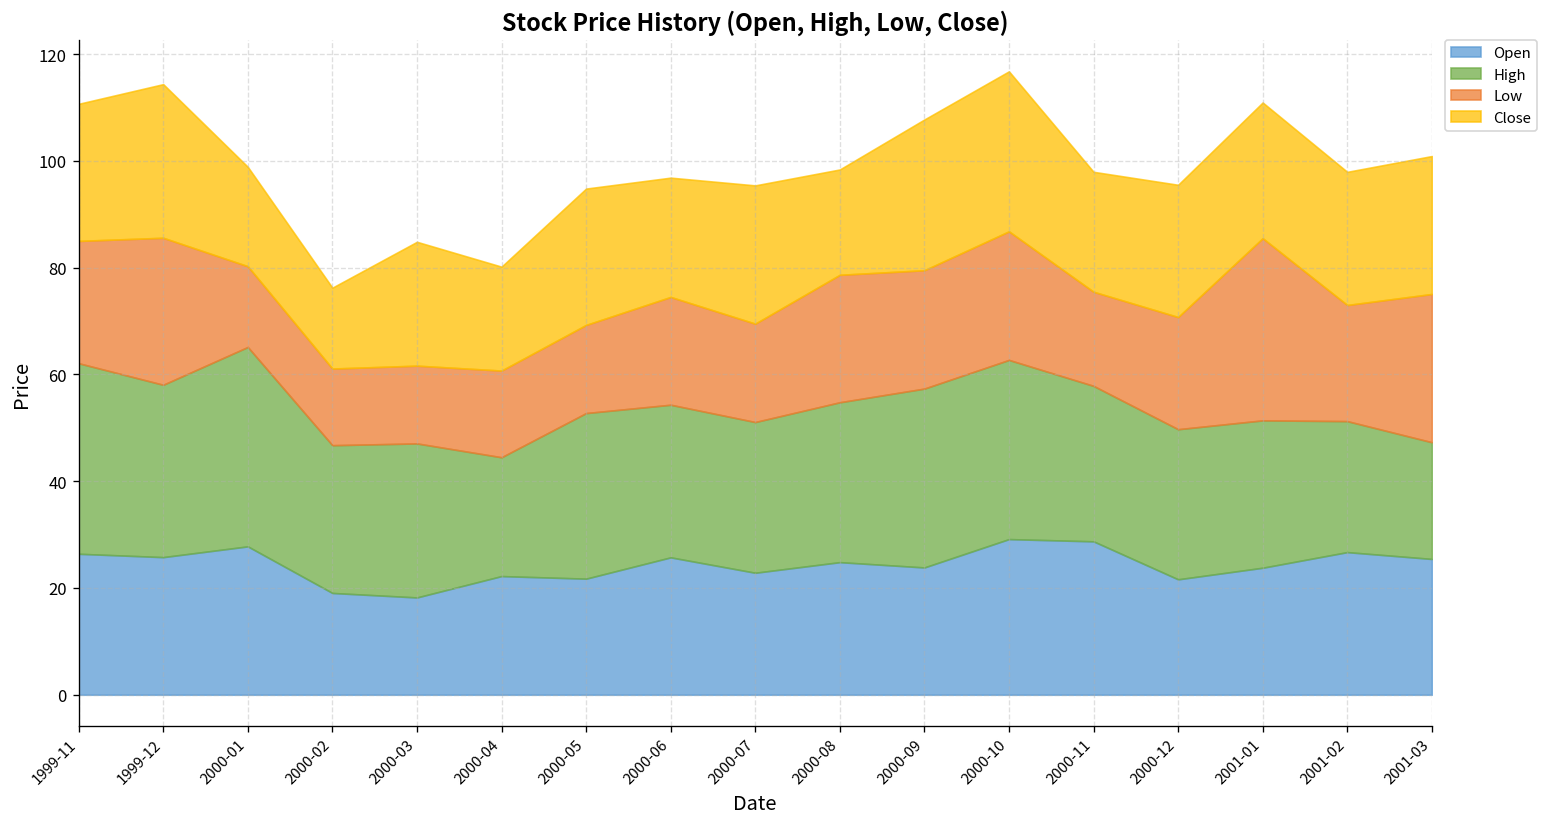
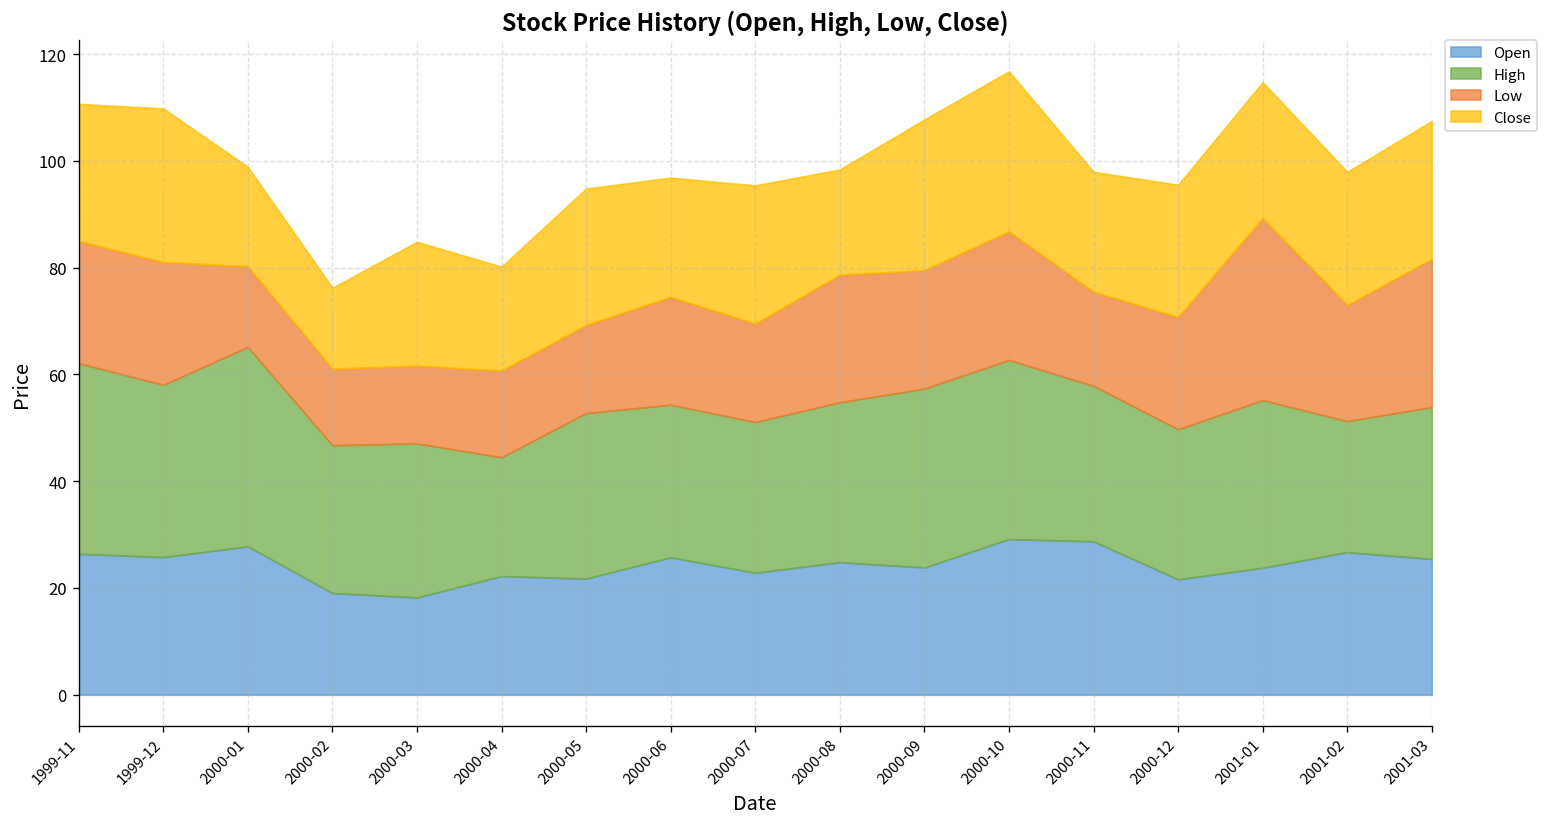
  {
    "Open": {
      "1999-11": 26,
      "1999-12": 26,
      "2000-01": 28,
      "2000-02": 19,
      "2000-03": 18,
      "2000-04": 22,
      "2000-05": 22,
      "2000-06": 26,
      "2000-07": 23,
      "2000-08": 25,
      "2000-09": 24,
      "2000-10": 29,
      "2000-11": 29,
      "2000-12": 22,
      "2001-01": 24,
      "2001-02": 27,
      "2001-03": 25
    },
    "High": {
      "1999-11": 36,
      "1999-12": 32,
      "2000-01": 37,
      "2000-02": 28,
      "2000-03": 29,
      "2000-04": 22,
      "2000-05": 31,
      "2000-06": 29,
      "2000-07": 28,
      "2000-08": 30,
      "2000-09": 34,
      "2000-10": 34,
      "2000-11": 29,
      "2000-12": 28,
-     "2001-01": 28,
+     "2001-01": 31,
      "2001-02": 25,
-     "2001-03": 22
+     "2001-03": 28
    },
    "Low": {
      "1999-11": 23,
-     "1999-12": 28,
+     "1999-12": 23,
      "2000-01": 15,
      "2000-02": 14,
      "2000-03": 15,
      "2000-04": 16,
      "2000-05": 17,
      "2000-06": 20,
      "2000-07": 18,
      "2000-08": 24,
      "2000-09": 22,
      "2000-10": 24,
      "2000-11": 18,
      "2000-12": 21,
      "2001-01": 34,
      "2001-02": 22,
      "2001-03": 28
    },
    "Close": {
      "1999-11": 26,
      "1999-12": 29,
      "2000-01": 19,
      "2000-02": 15,
      "2000-03": 23,
      "2000-04": 19,
      "2000-05": 26,
      "2000-06": 22,
      "2000-07": 26,
      "2000-08": 20,
      "2000-09": 28,
      "2000-10": 30,
      "2000-11": 22,
      "2000-12": 25,
      "2001-01": 25,
      "2001-02": 25,
      "2001-03": 26
    }
  }
